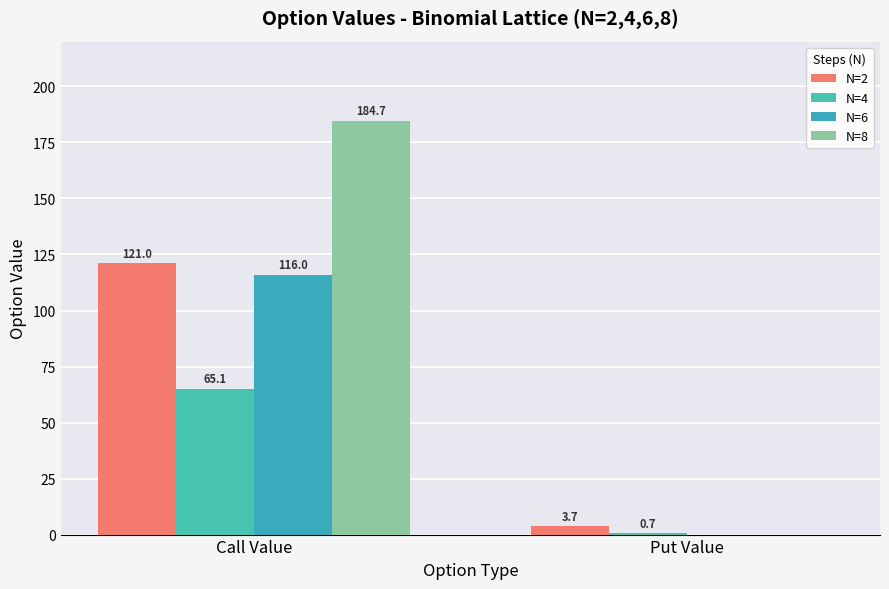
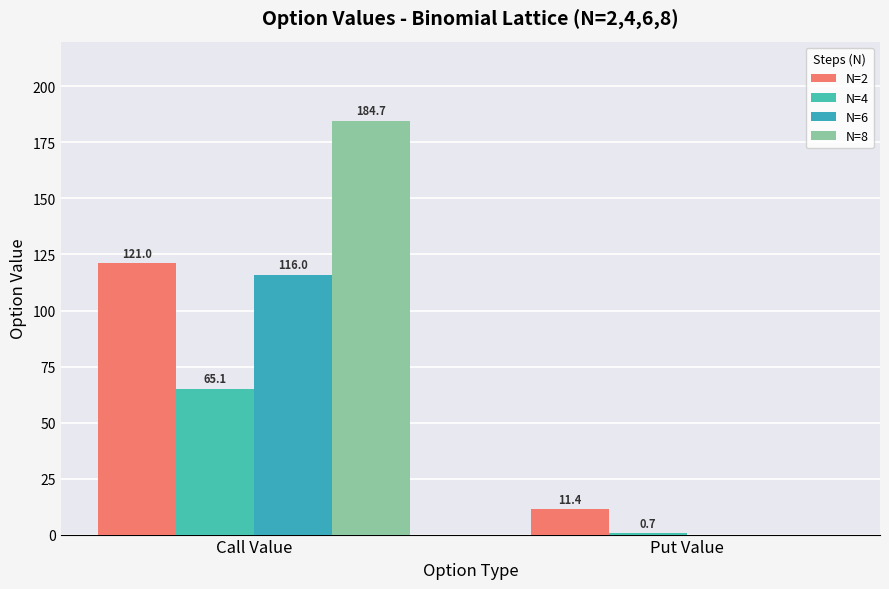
  {
    "N=2": {
      "Call Value": 121.0,
-     "Put Value": 3.7
+     "Put Value": 11.4
    },
    "N=8": {
      "Call Value": 184.7
    }
  }
